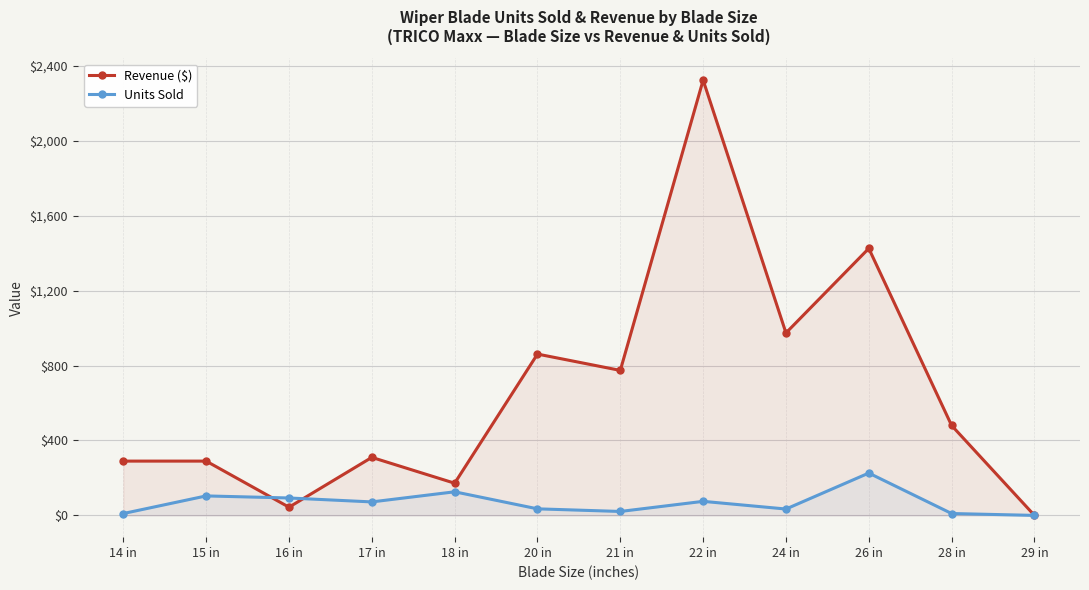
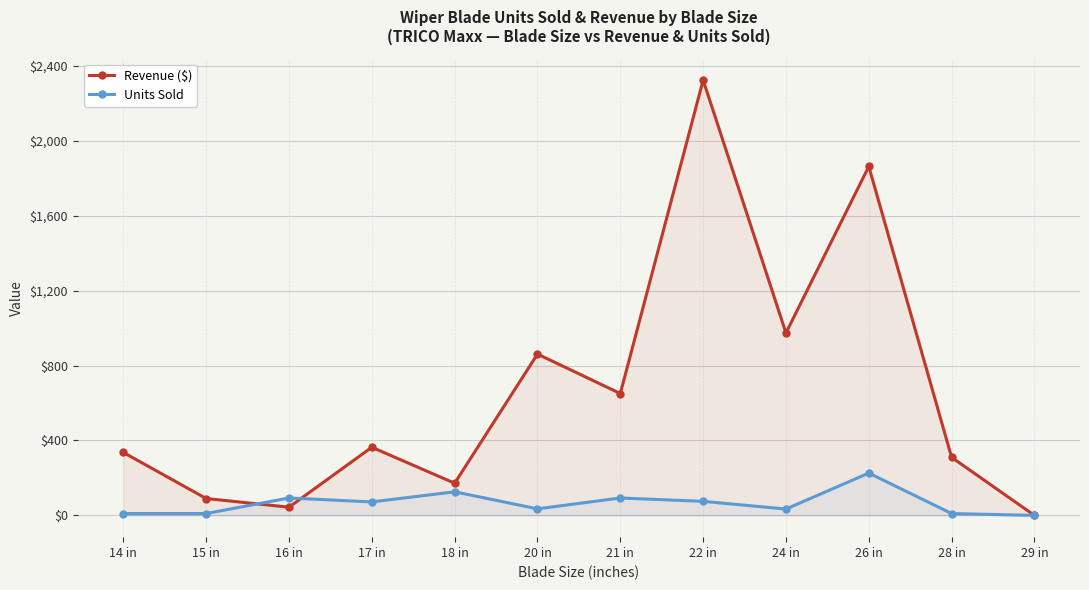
  {
    "Revenue ($)": {
-     "14 in": "$290",
-     "15 in": "$290",
+     "14 in": "$340",
+     "15 in": "$90",
      "16 in": "$40",
-     "17 in": "$310",
+     "17 in": "$360",
      "18 in": "$170",
      "20 in": "$860",
-     "21 in": "$770",
+     "21 in": "$650",
      "22 in": "$2,320",
      "24 in": "$970",
-     "26 in": "$1,430",
-     "28 in": "$480"
+     "26 in": "$1,860",
+     "28 in": "$310"
    },
    "Units Sold": {
      "14 in": "$10",
-     "15 in": "$100",
+     "15 in": "$10",
      "16 in": "$90",
      "17 in": "$70",
      "18 in": "$130",
      "20 in": "$40",
-     "21 in": "$20",
+     "21 in": "$90",
      "22 in": "$80",
      "24 in": "$30",
      "26 in": "$230",
      "28 in": "$10"
    }
  }
